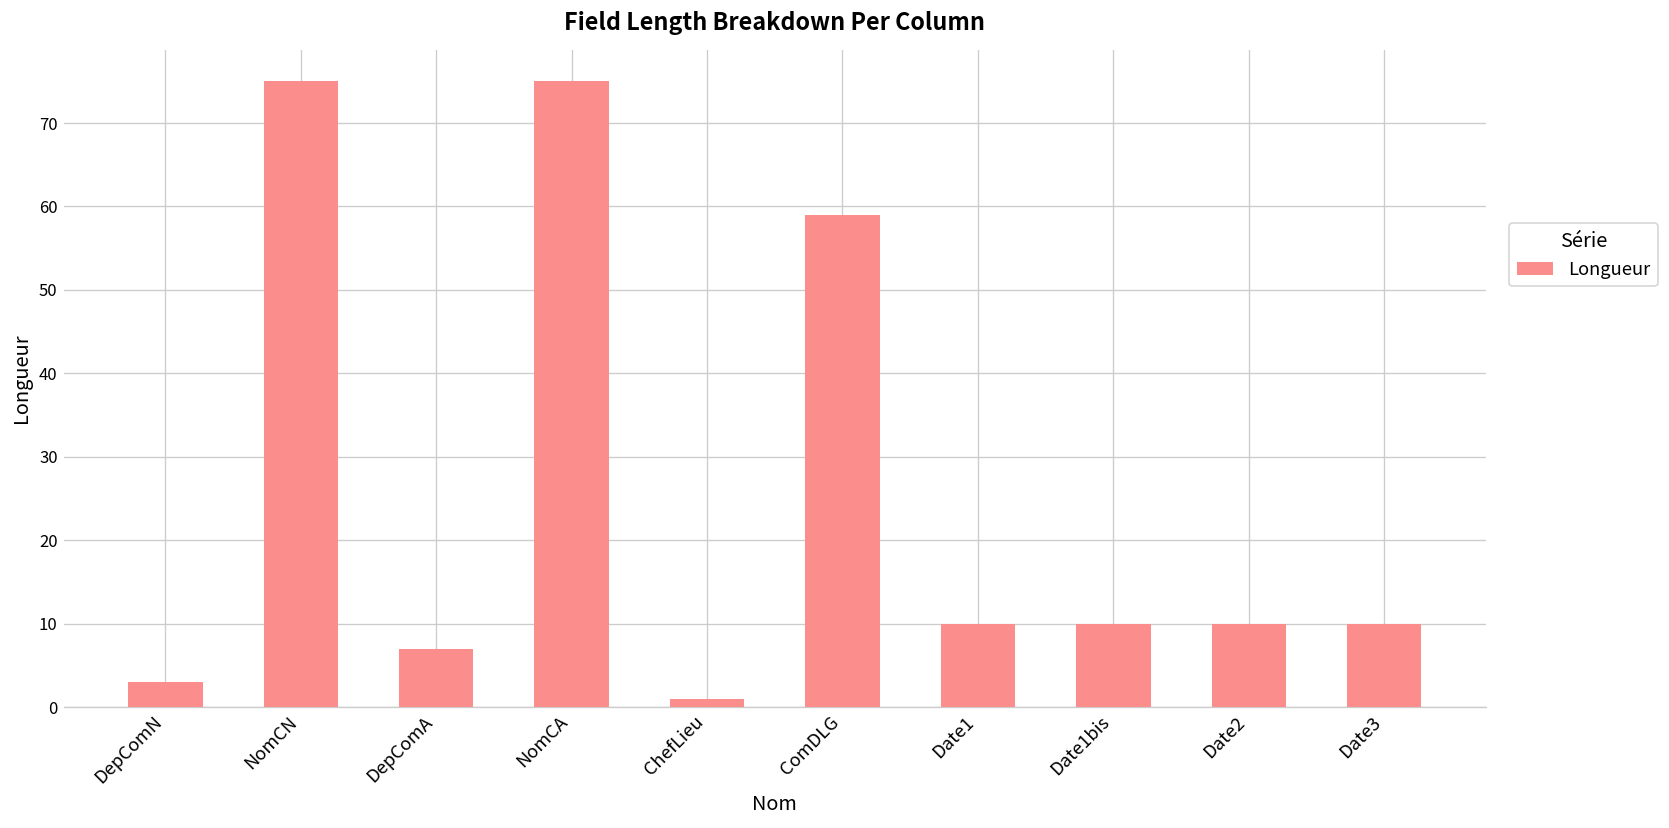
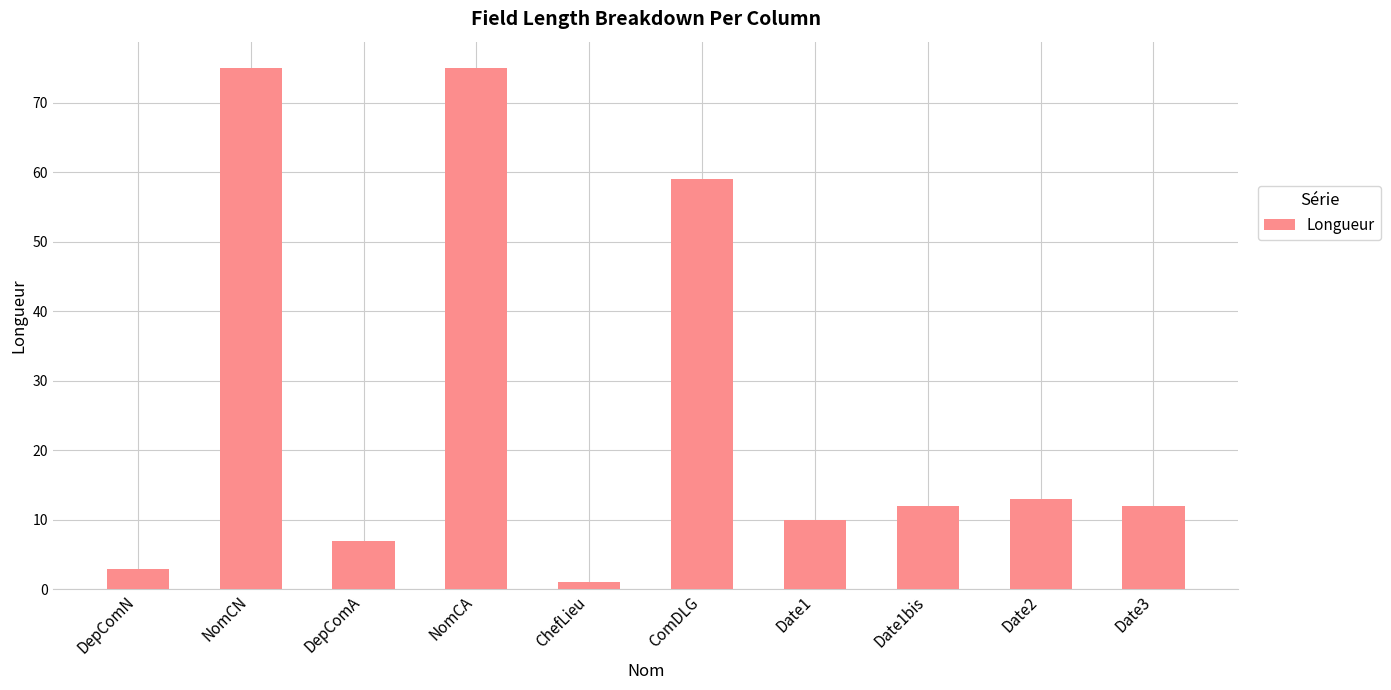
  {
    "DepComN": 3,
    "NomCN": 75,
    "DepComA": 7,
    "NomCA": 75,
    "ChefLieu": 1,
    "ComDLG": 59,
    "Date1": 10,
-   "Date1bis": 10,
-   "Date2": 10,
-   "Date3": 10
+   "Date1bis": 12,
+   "Date2": 13,
+   "Date3": 12
  }
